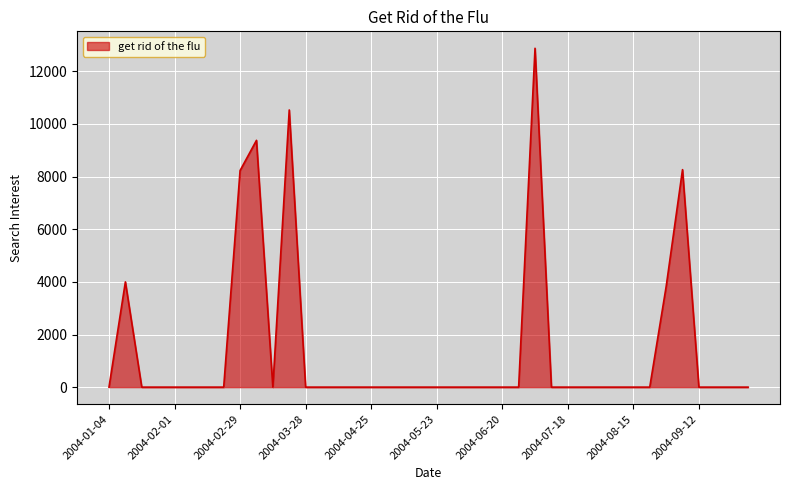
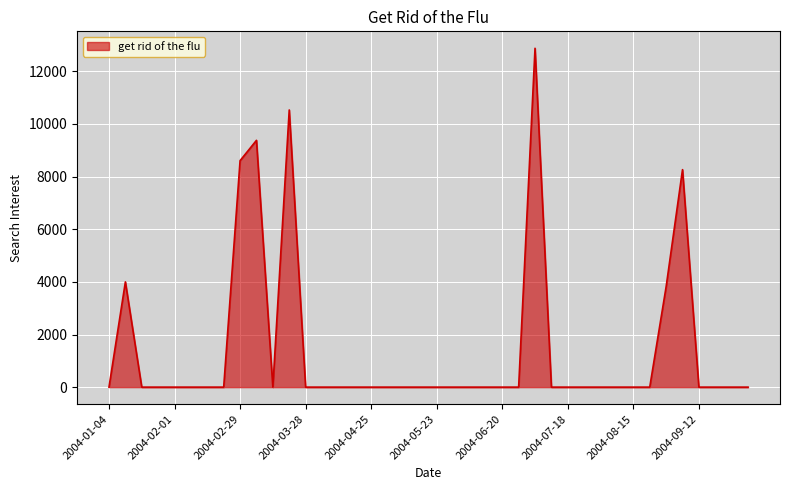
  {
    "2004-01-04": 0,
    "2004-02-01": 0,
-   "2004-02-29": 8200,
+   "2004-02-29": 8600,
    "2004-03-28": 0,
    "2004-04-25": 0,
    "2004-05-23": 0,
    "2004-06-20": 0,
    "2004-07-18": 0,
    "2004-08-15": 0,
    "2004-09-12": 0
  }
